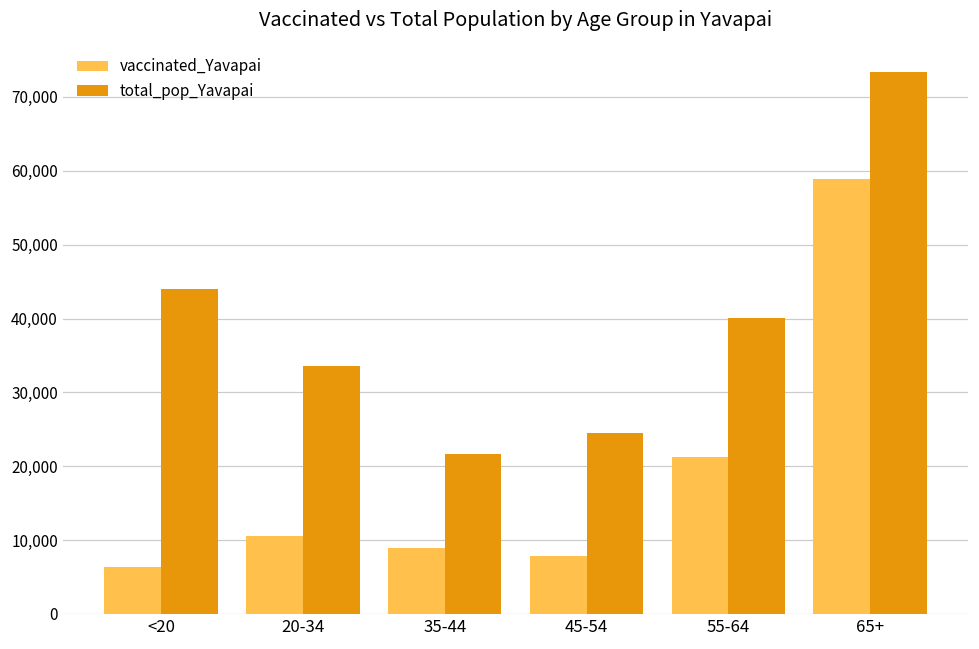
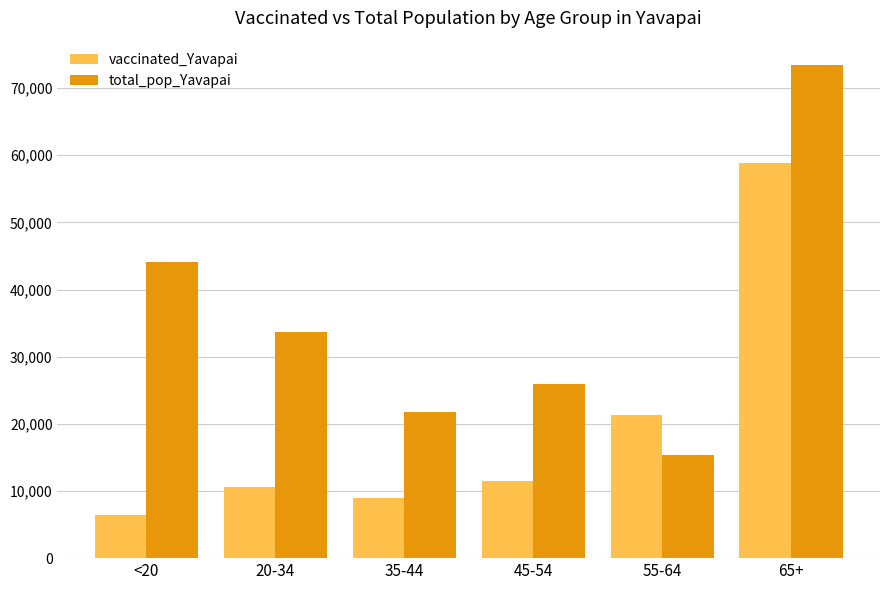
  {
    "vaccinated_Yavapai": {
      "<20": "6,000",
      "20-34": "11,000",
      "35-44": "9,000",
-     "45-54": "8,000",
+     "45-54": "11,000",
      "55-64": "21,000",
      "65+": "59,000"
    },
    "total_pop_Yavapai": {
      "<20": "44,000",
      "20-34": "34,000",
      "35-44": "22,000",
-     "45-54": "25,000",
-     "55-64": "40,000",
+     "45-54": "26,000",
+     "55-64": "15,000",
      "65+": "73,000"
    }
  }
